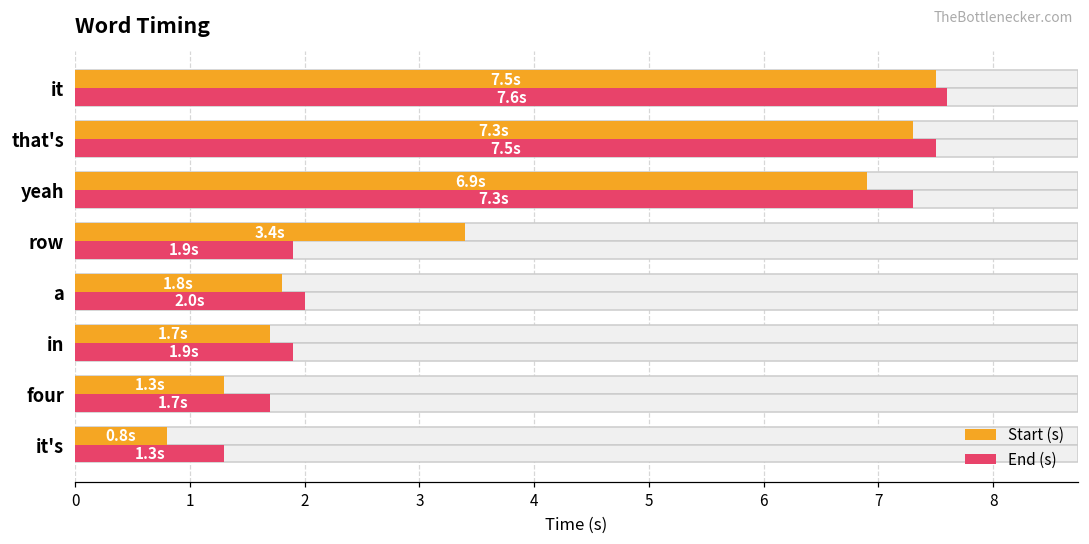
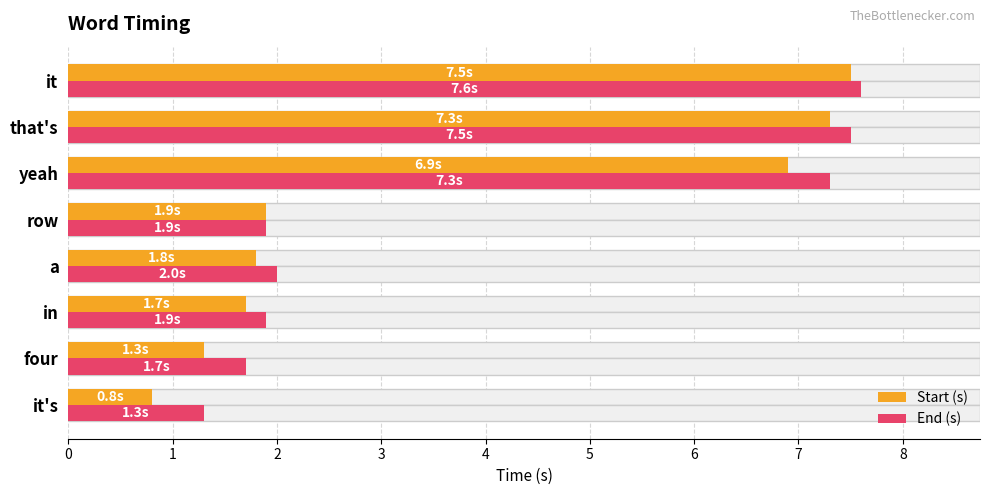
  {
    "Start (s)": {
-     "row": "3.4s"
+     "row": "1.9s"
    }
  }
